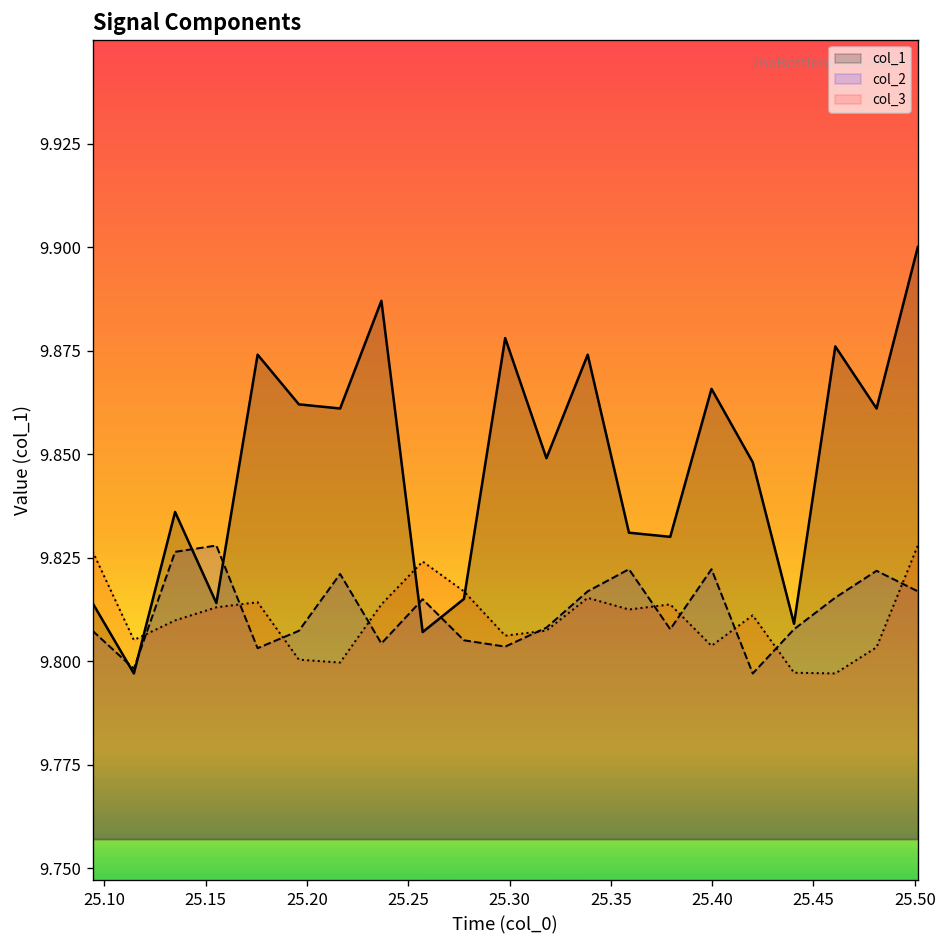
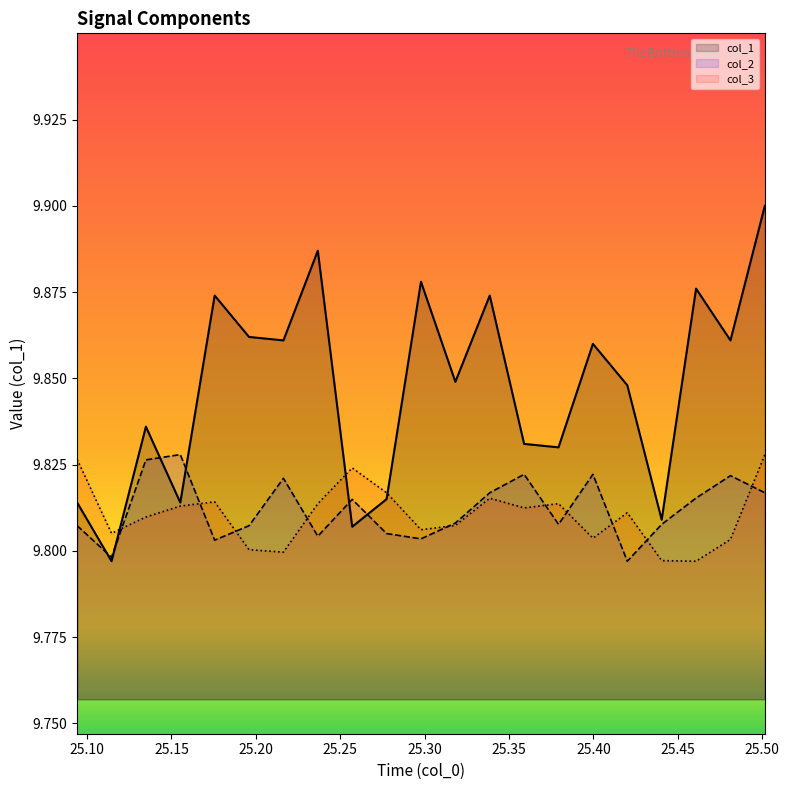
  {
    "col_1": {
-     "25.40": 9.866
+     "25.40": 9.860
    },
    "col_2": {
      "25.40": 9.822
    },
    "col_3": {
      "25.40": 9.804
    }
  }
